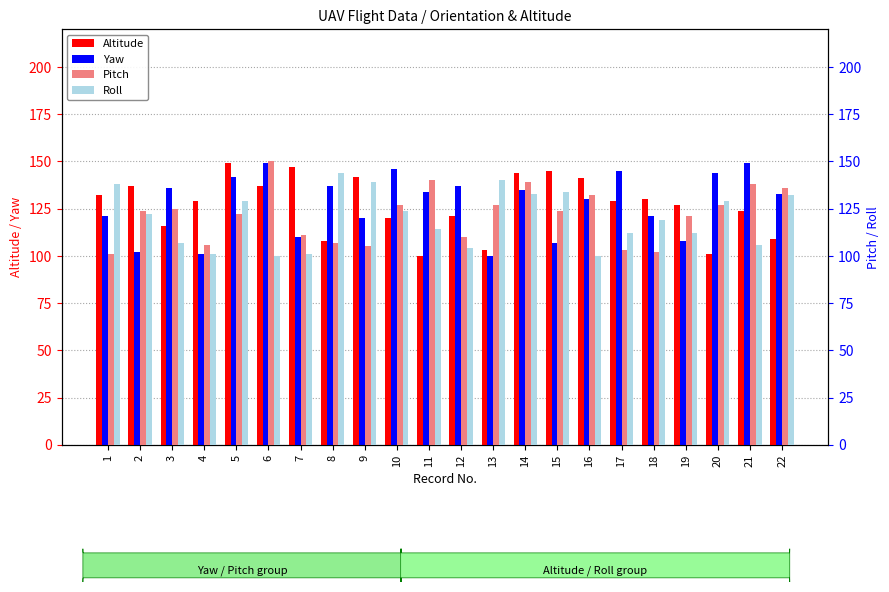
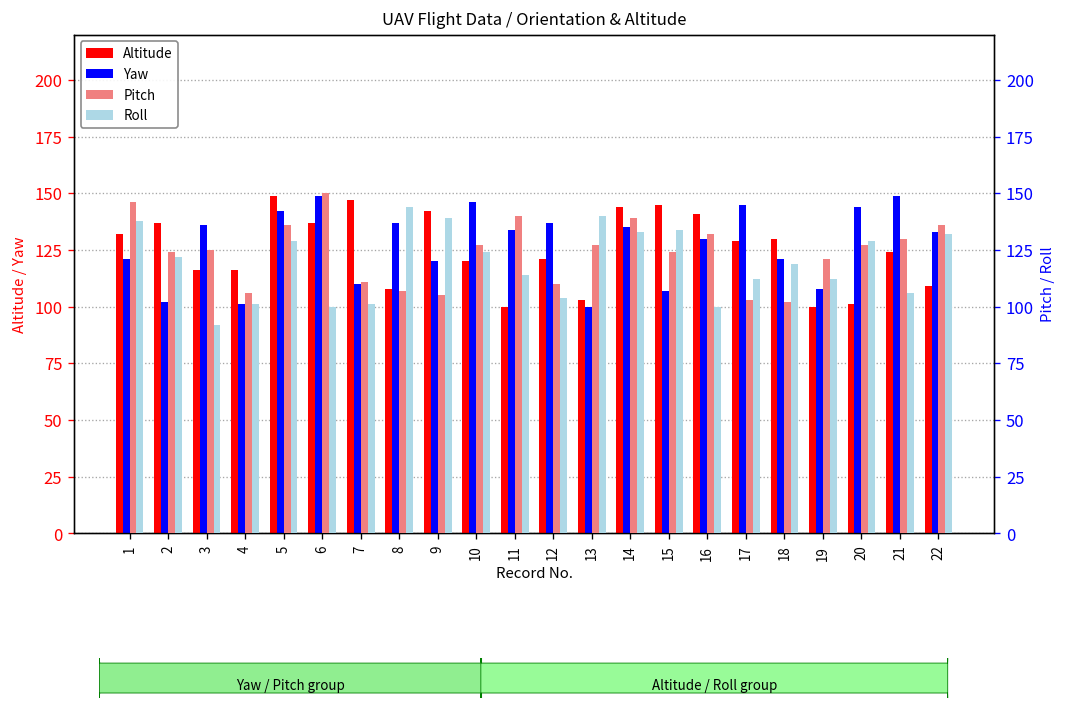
  {
    "Altitude": {
      "1": 132,
      "2": 137,
      "3": 116,
-     "4": 129,
+     "4": 116,
      "5": 149,
      "6": 137,
      "7": 147,
      "8": 108,
      "9": 142,
      "10": 120,
      "11": 100,
      "12": 121,
      "13": 103,
      "14": 144,
      "15": 145,
      "16": 141,
      "17": 129,
      "18": 130,
-     "19": 127,
+     "19": 100,
      "20": 101,
      "21": 124,
      "22": 109
    },
    "Yaw": {
      "1": 121,
      "2": 102,
      "3": 136,
      "4": 101,
      "5": 142,
      "6": 149,
      "7": 110,
      "8": 137,
      "9": 120,
      "10": 146,
      "11": 134,
      "12": 137,
      "13": 100,
      "14": 135,
      "15": 107,
      "16": 130,
      "17": 145,
      "18": 121,
      "19": 108,
      "20": 144,
      "21": 149,
      "22": 133
    },
    "Pitch": {
-     "1": 101,
+     "1": 146,
      "2": 124,
      "3": 125,
      "4": 106,
-     "5": 122,
+     "5": 136,
      "6": 150,
      "7": 111,
      "8": 107,
      "9": 105,
      "10": 127,
      "11": 140,
      "12": 110,
      "13": 127,
      "14": 139,
      "15": 124,
      "16": 132,
      "17": 103,
      "18": 102,
      "19": 121,
      "20": 127,
-     "21": 138,
+     "21": 130,
      "22": 136
    },
    "Roll": {
      "1": 138,
      "2": 122,
-     "3": 107,
+     "3": 92,
      "4": 101,
      "5": 129,
      "6": 100,
      "7": 101,
      "8": 144,
      "9": 139,
      "10": 124,
      "11": 114,
      "12": 104,
      "13": 140,
      "14": 133,
      "15": 134,
      "16": 100,
      "17": 112,
      "18": 119,
      "19": 112,
      "20": 129,
      "21": 106,
      "22": 132
    }
  }
